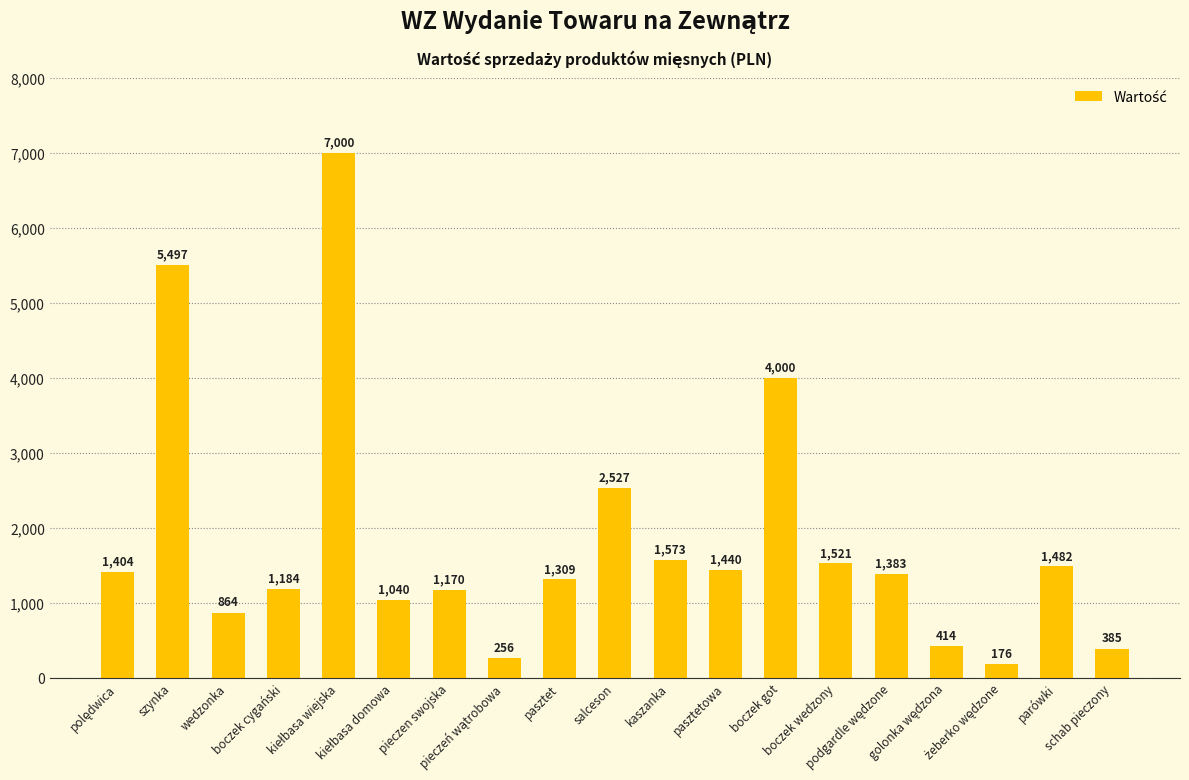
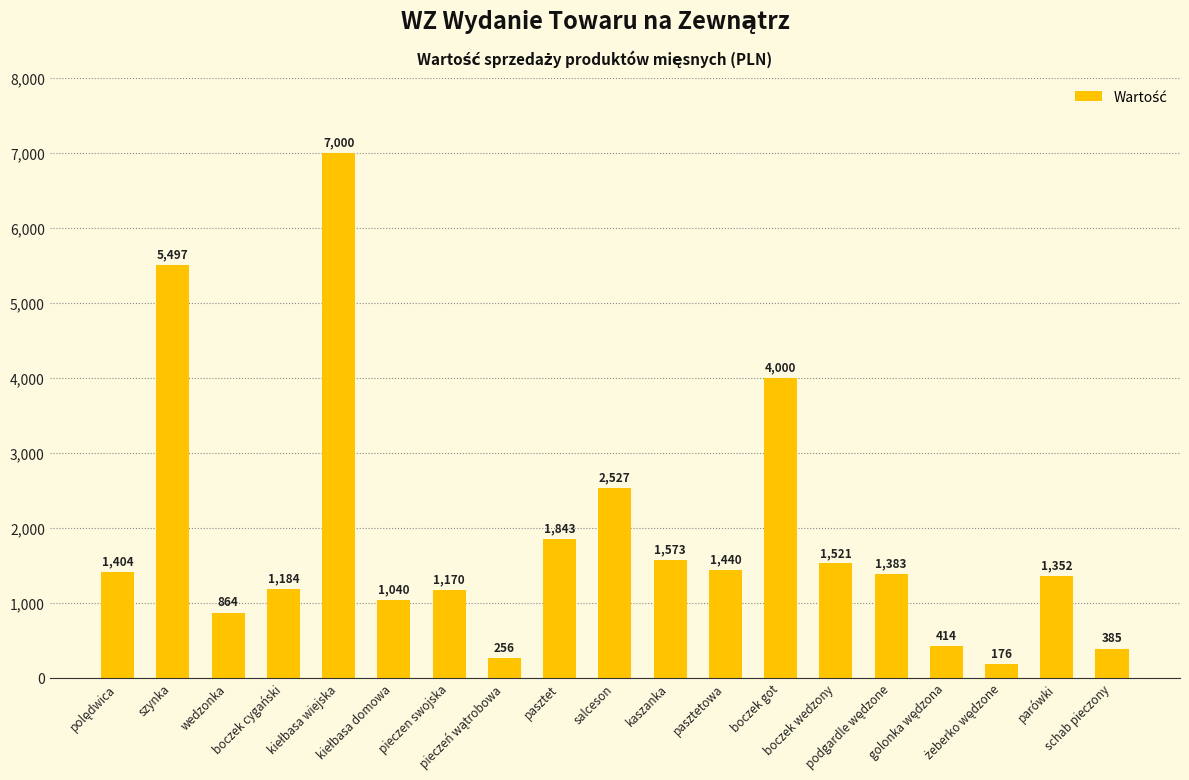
  {
    "polędwica": "1,404",
    "szynka": "5,497",
    "wedzonka": "864",
    "boczek cygański": "1,184",
    "kiełbasa wiejska": "7,000",
    "kiełbasa domowa": "1,040",
    "pieczen swojska": "1,170",
    "pieczeń wątrobowa": "256",
-   "pasztet": "1,309",
+   "pasztet": "1,843",
    "salceson": "2,527",
    "kaszanka": "1,573",
    "pasztetowa": "1,440",
    "boczek got": "4,000",
    "boczek wedzony": "1,521",
    "podgardle wędzone": "1,383",
    "golonka wędzona": "414",
    "żeberko wędzone": "176",
-   "parówki": "1,482",
+   "parówki": "1,352",
    "schab pieczony": "385"
  }
